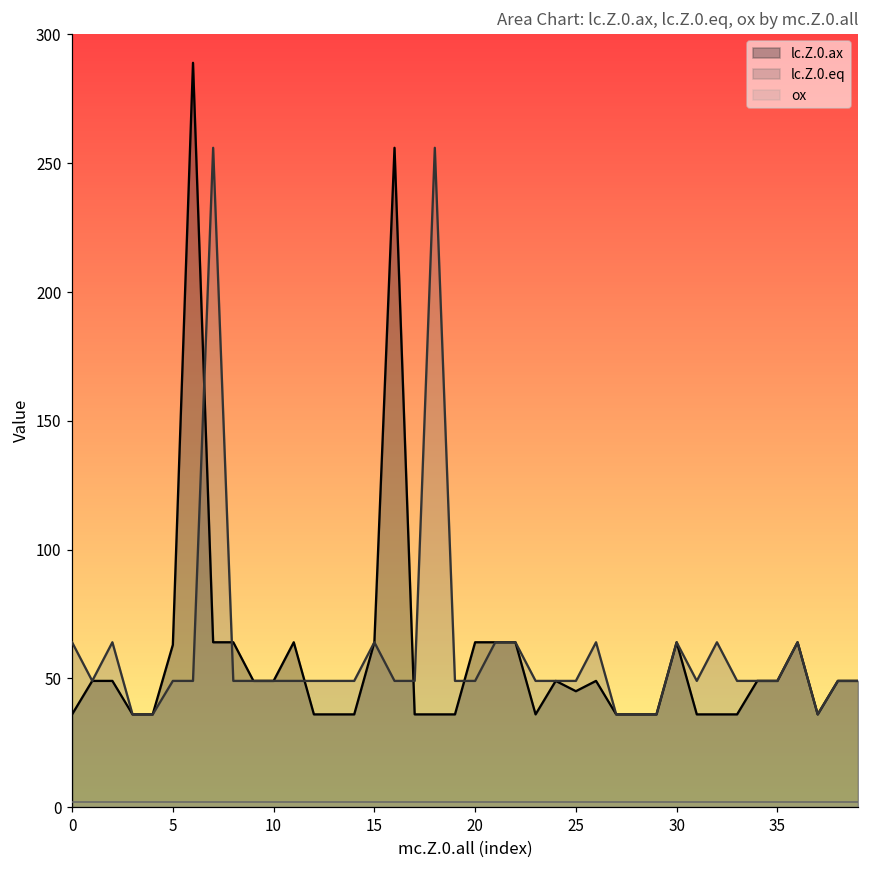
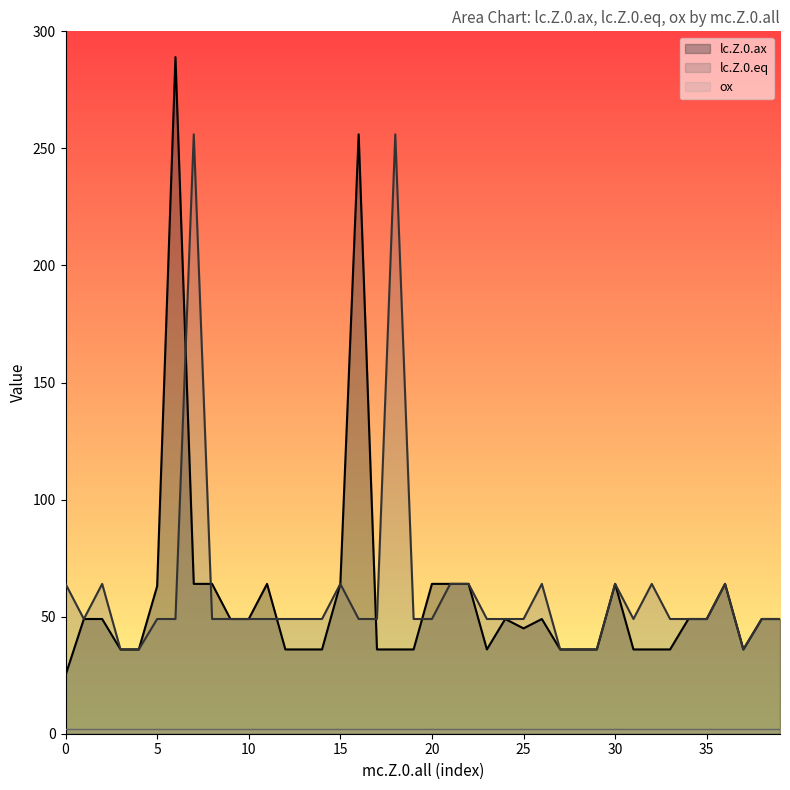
  {
    "lc.Z.0.ax": {
-     "0": 36,
+     "0": 25,
      "5": 63,
      "20": 64,
      "25": 45
    }
  }
